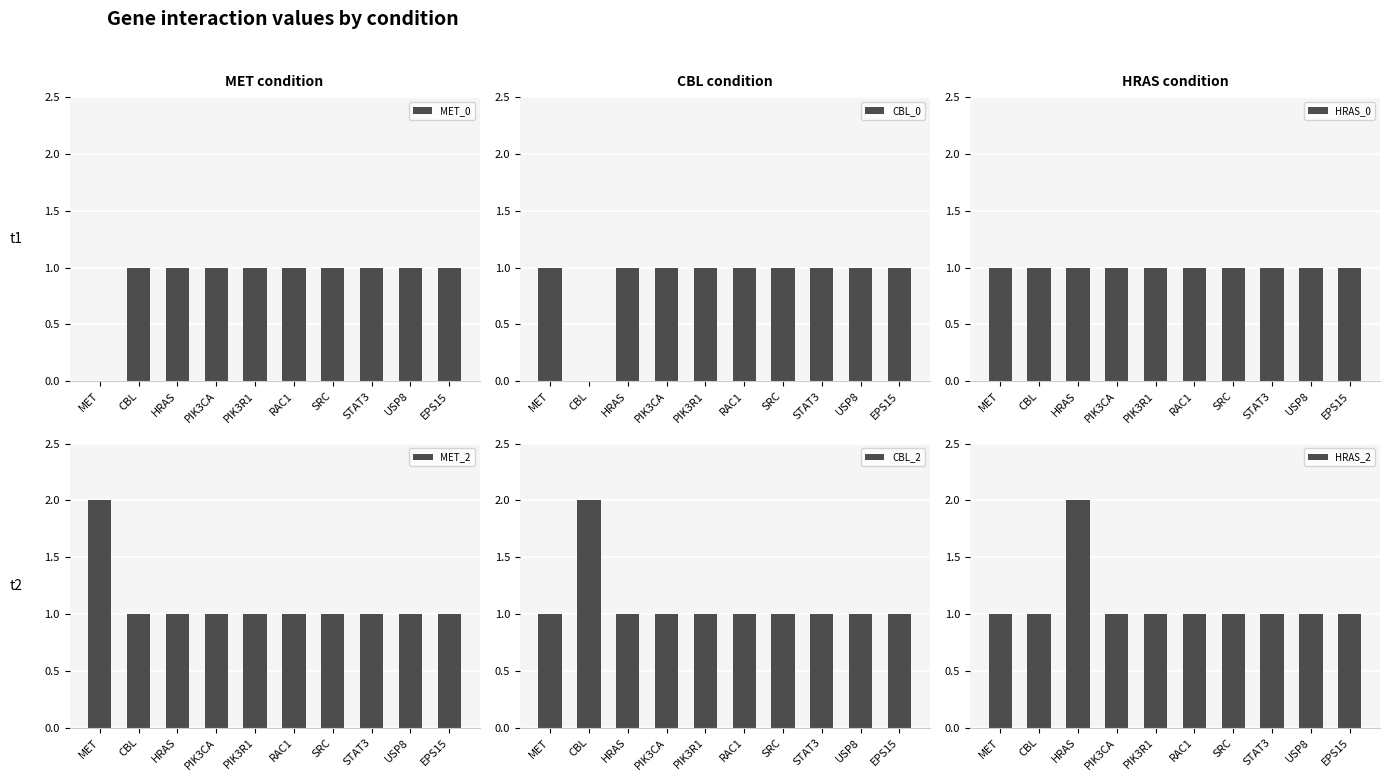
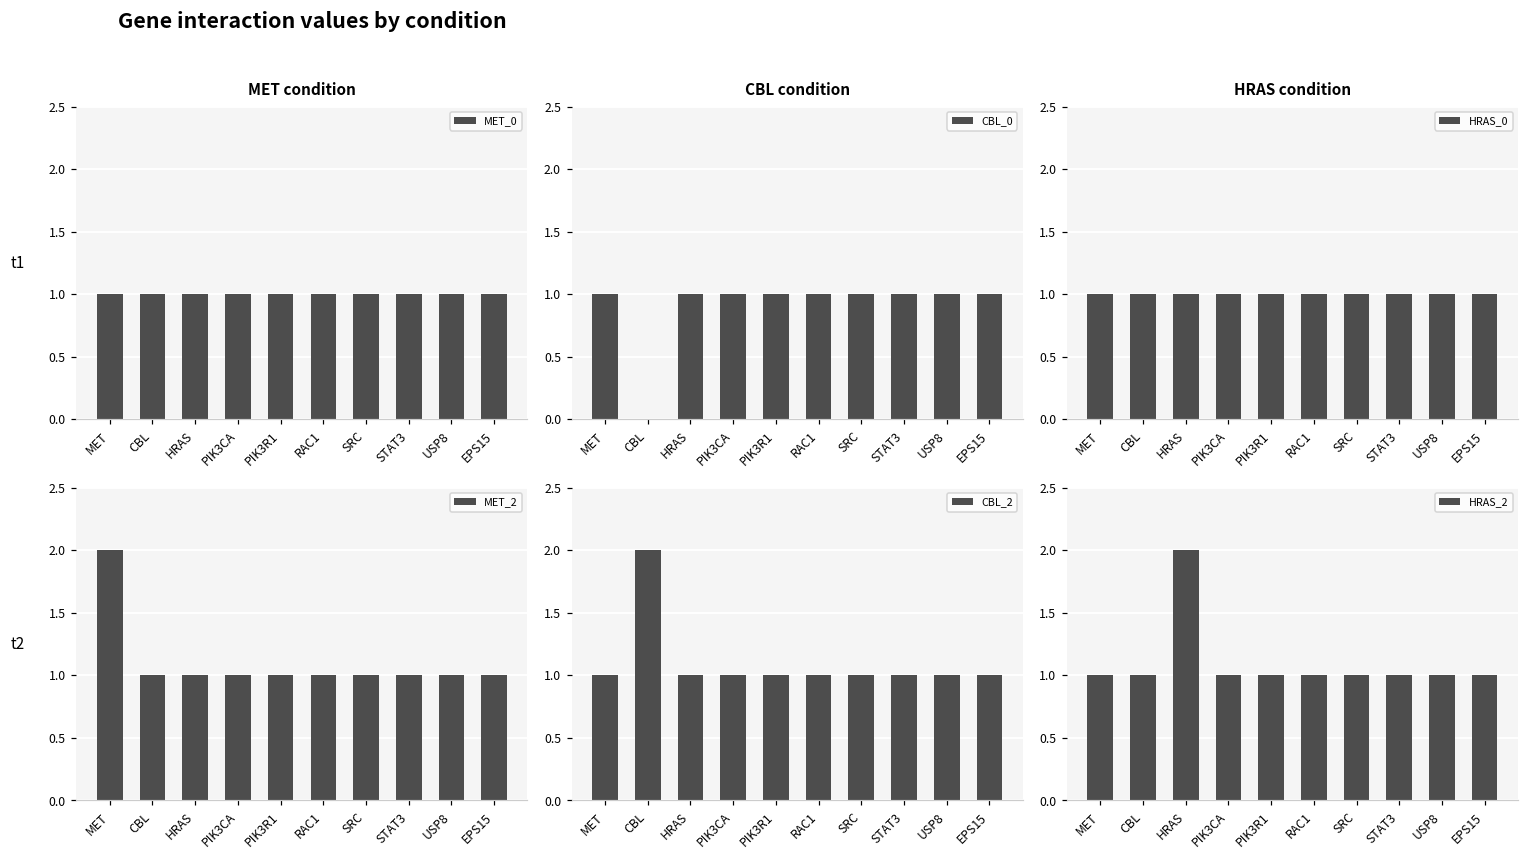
  {
    "MET condition": {
-     "MET": 0,
+     "MET": 1,
      "CBL": 1,
      "HRAS": 1,
      "PIK3CA": 1,
      "PIK3R1": 1,
      "RAC1": 1,
      "SRC": 1,
      "STAT3": 1,
      "USP8": 1,
      "EPS15": 1
    },
    "CBL condition": {
      "MET": 1.00,
      "CBL": 0.00,
      "HRAS": 1.00,
      "PIK3CA": 1.00,
      "PIK3R1": 1.00,
      "RAC1": 1.00,
      "SRC": 1.00,
      "STAT3": 1.00,
      "USP8": 1.00,
      "EPS15": 1.00
    },
    "HRAS condition": {
      "MET": 1.00,
      "CBL": 1.00,
      "HRAS": 1.00,
      "PIK3CA": 1.00,
      "PIK3R1": 1.00,
      "RAC1": 1.00,
      "SRC": 1.00,
      "STAT3": 1.00,
      "USP8": 1.00,
      "EPS15": 1.00
    }
  }
